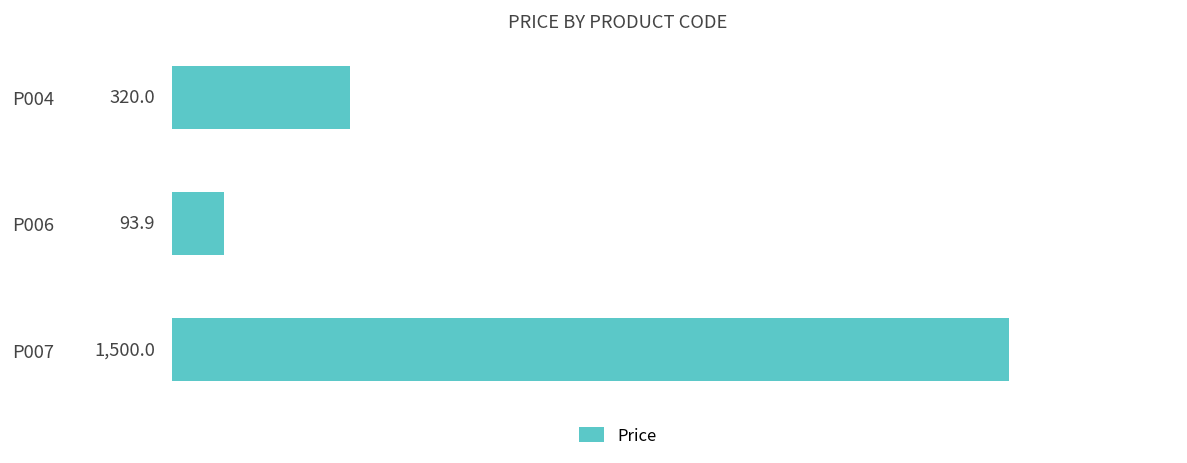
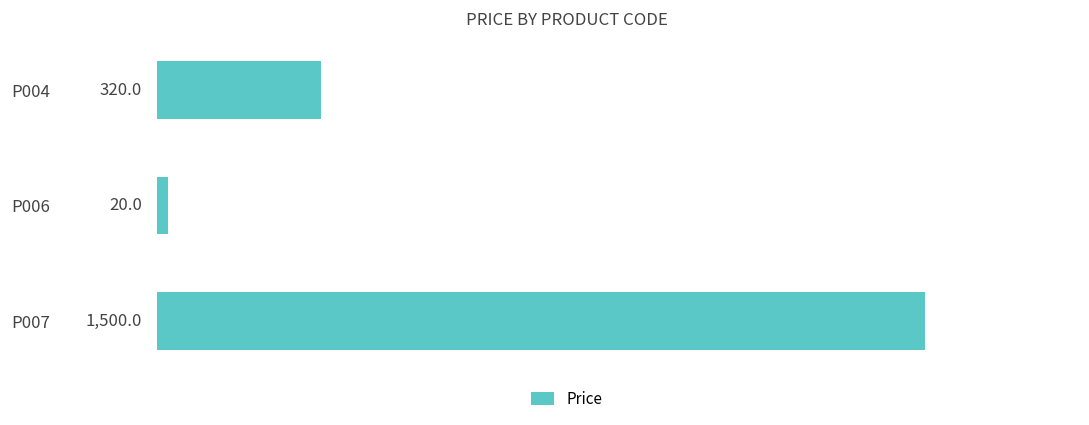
  {
-   "P006": 93.9
+   "P006": 20.0
  }
